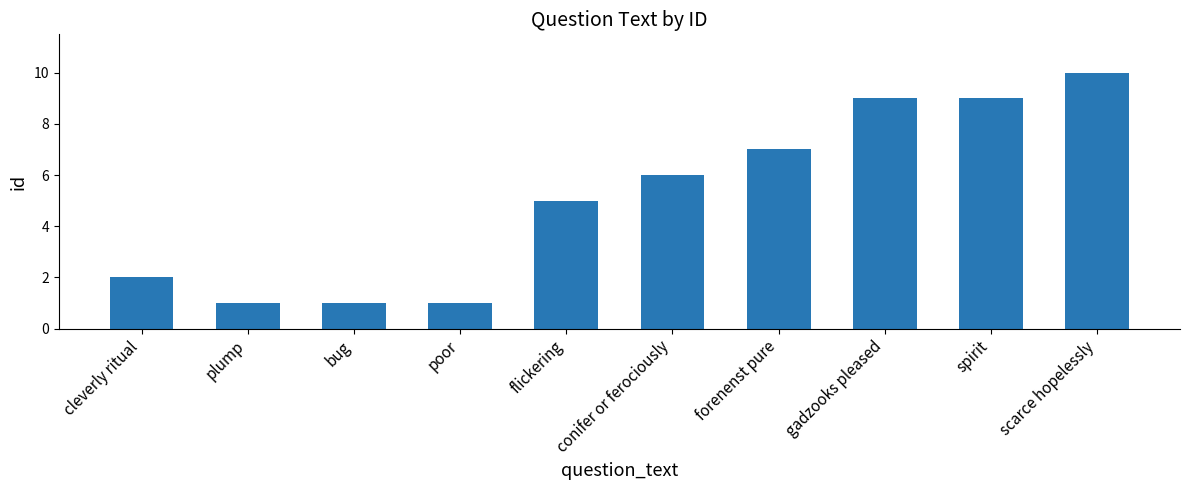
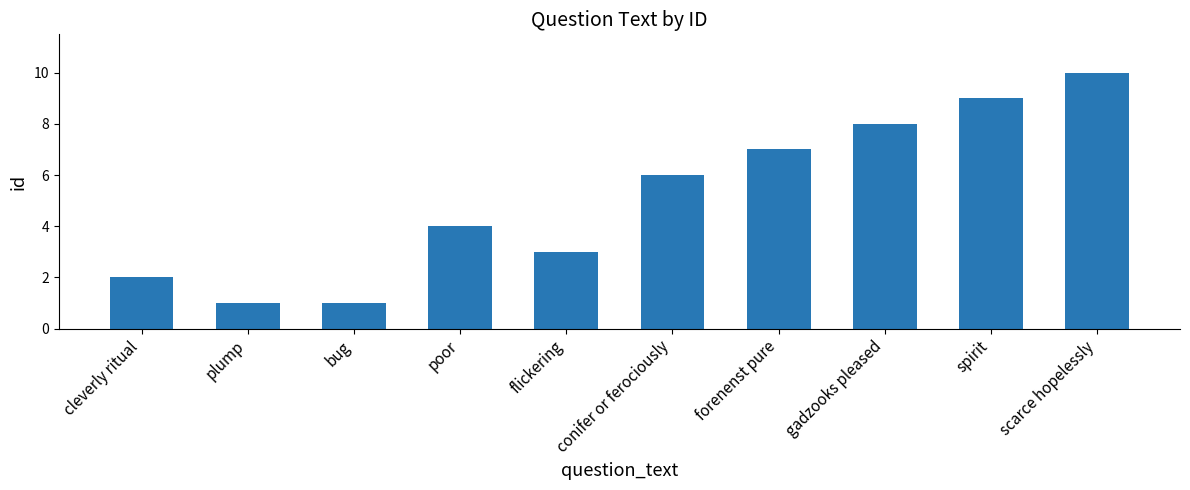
  {
    "cleverly ritual": 2,
    "plump": 1,
    "bug": 1,
-   "poor": 1,
-   "flickering": 5,
+   "poor": 4,
+   "flickering": 3,
    "conifer or ferociously": 6,
    "forenenst pure": 7,
-   "gadzooks pleased": 9,
+   "gadzooks pleased": 8,
    "spirit": 9,
    "scarce hopelessly": 10
  }
